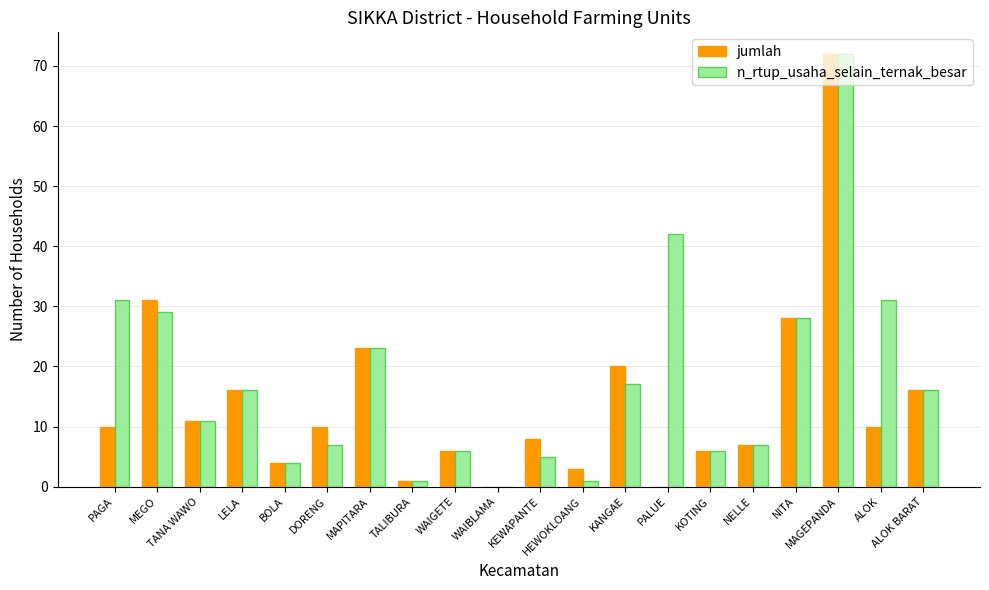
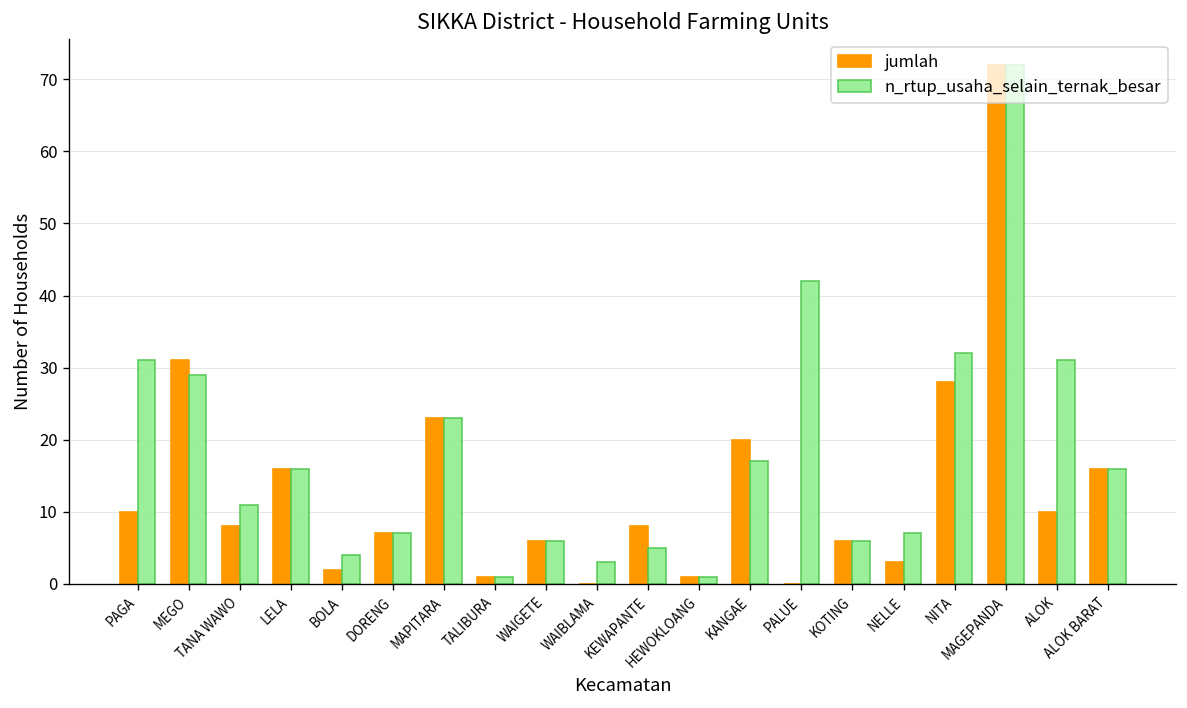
  {
    "jumlah": {
      "PAGA": 10,
      "MEGO": 31,
-     "TANA WAWO": 11,
+     "TANA WAWO": 8,
      "LELA": 16,
-     "BOLA": 4,
-     "DORENG": 10,
+     "BOLA": 2,
+     "DORENG": 7,
      "MAPITARA": 23,
      "TALIBURA": 1,
      "WAIGETE": 6,
      "WAIBLAMA": 0,
      "KEWAPANTE": 8,
-     "HEWOKLOANG": 3,
+     "HEWOKLOANG": 1,
      "KANGAE": 20,
      "PALUE": 0,
      "KOTING": 6,
-     "NELLE": 7,
+     "NELLE": 3,
      "NITA": 28,
      "ALOK": 10,
      "ALOK BARAT": 16
    },
    "n_rtup_usaha_selain_ternak_besar": {
      "PAGA": 31,
      "MEGO": 29,
      "TANA WAWO": 11,
      "LELA": 16,
      "BOLA": 4,
      "DORENG": 7,
      "MAPITARA": 23,
      "TALIBURA": 1,
      "WAIGETE": 6,
-     "WAIBLAMA": 0,
+     "WAIBLAMA": 3,
      "KEWAPANTE": 5,
      "HEWOKLOANG": 1,
      "KANGAE": 17,
      "PALUE": 42,
      "KOTING": 6,
      "NELLE": 7,
-     "NITA": 28,
+     "NITA": 32,
      "ALOK": 31,
      "ALOK BARAT": 16
    }
  }
